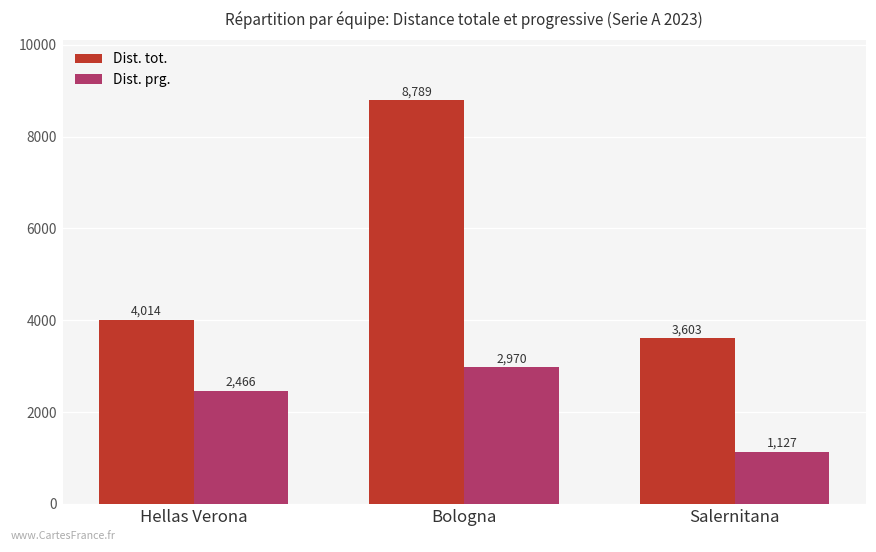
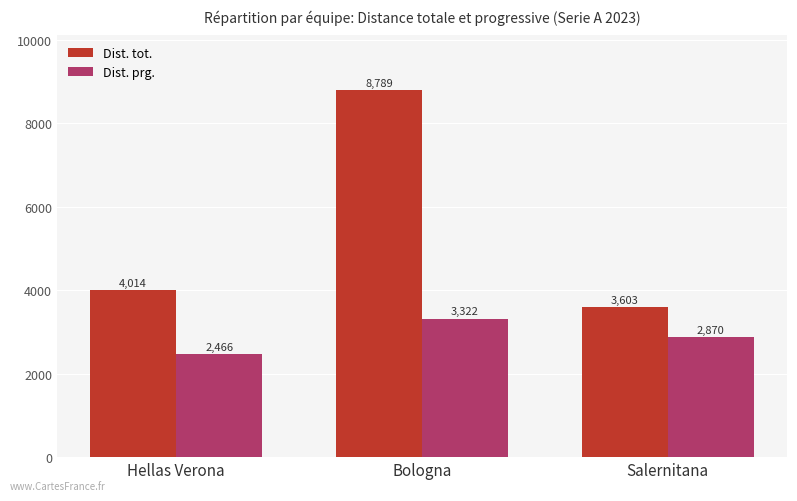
  {
    "Dist. tot.": {
      "Hellas Verona": "4,014",
      "Bologna": "8,789",
      "Salernitana": "3,603"
    },
    "Dist. prg.": {
      "Hellas Verona": "2,466",
-     "Bologna": "2,970",
-     "Salernitana": "1,127"
+     "Bologna": "3,322",
+     "Salernitana": "2,870"
    }
  }
